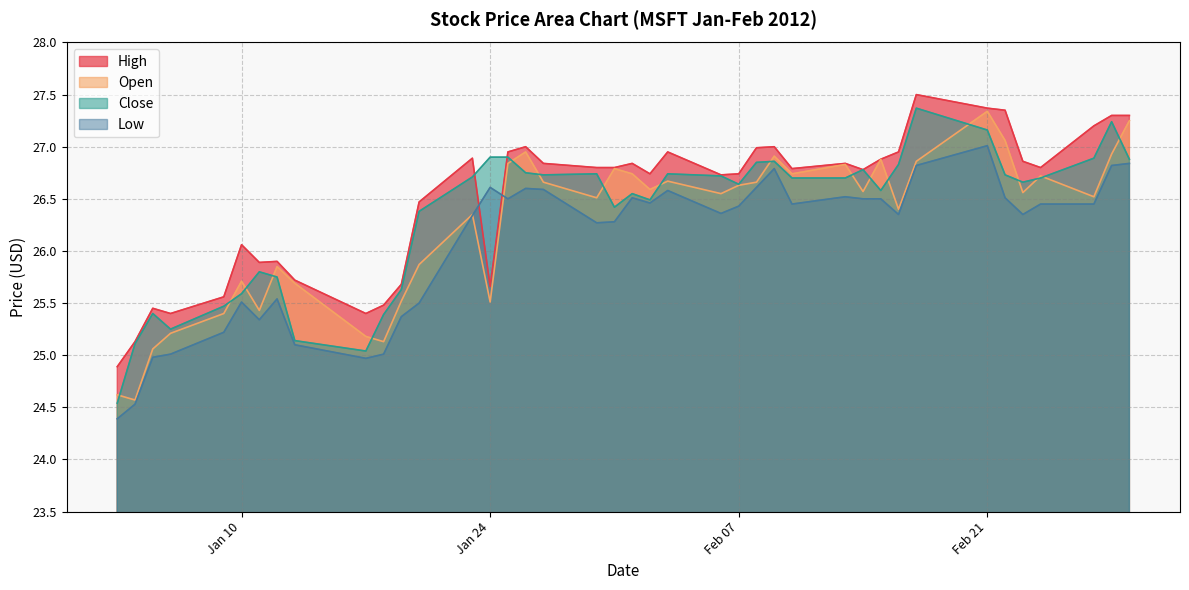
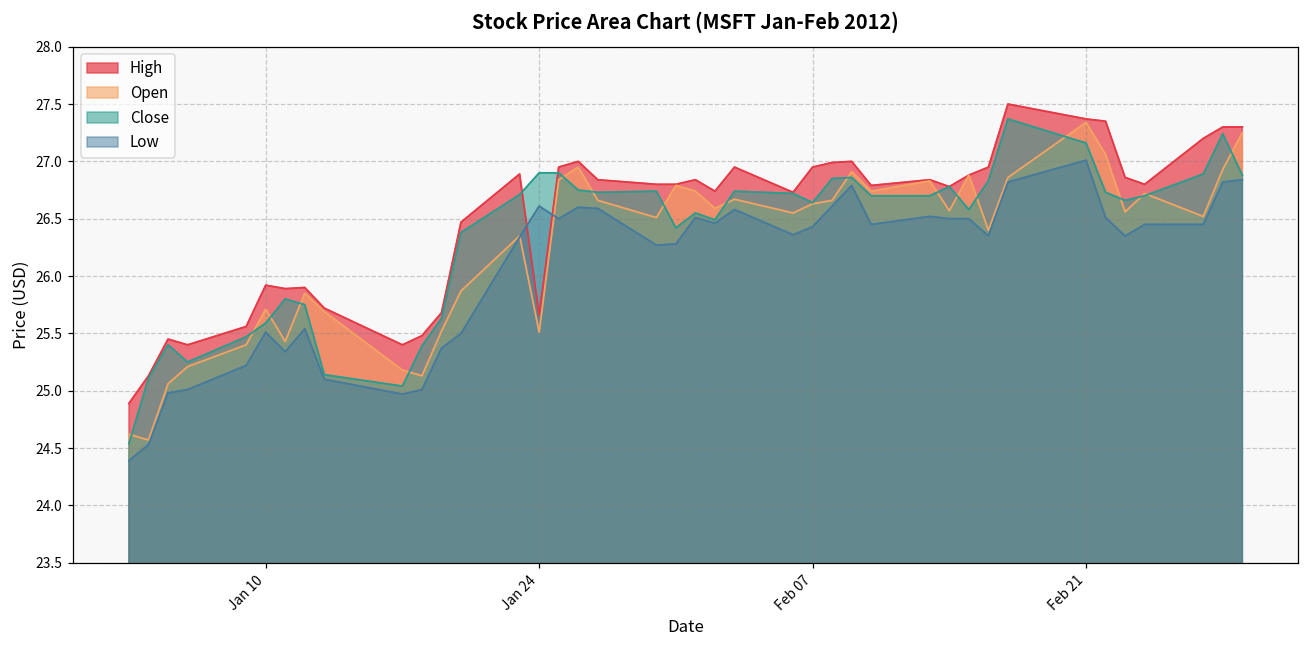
  {
    "High": {
-     "Jan 10": 26.06,
+     "Jan 10": 25.92,
      "Jan 24": 25.66,
-     "Feb 07": 26.74,
+     "Feb 07": 26.95,
      "Feb 21": 27.37
    },
    "Open": {
      "Jan 10": 25.71,
      "Jan 24": 25.51,
      "Feb 21": 27.34
    }
  }
